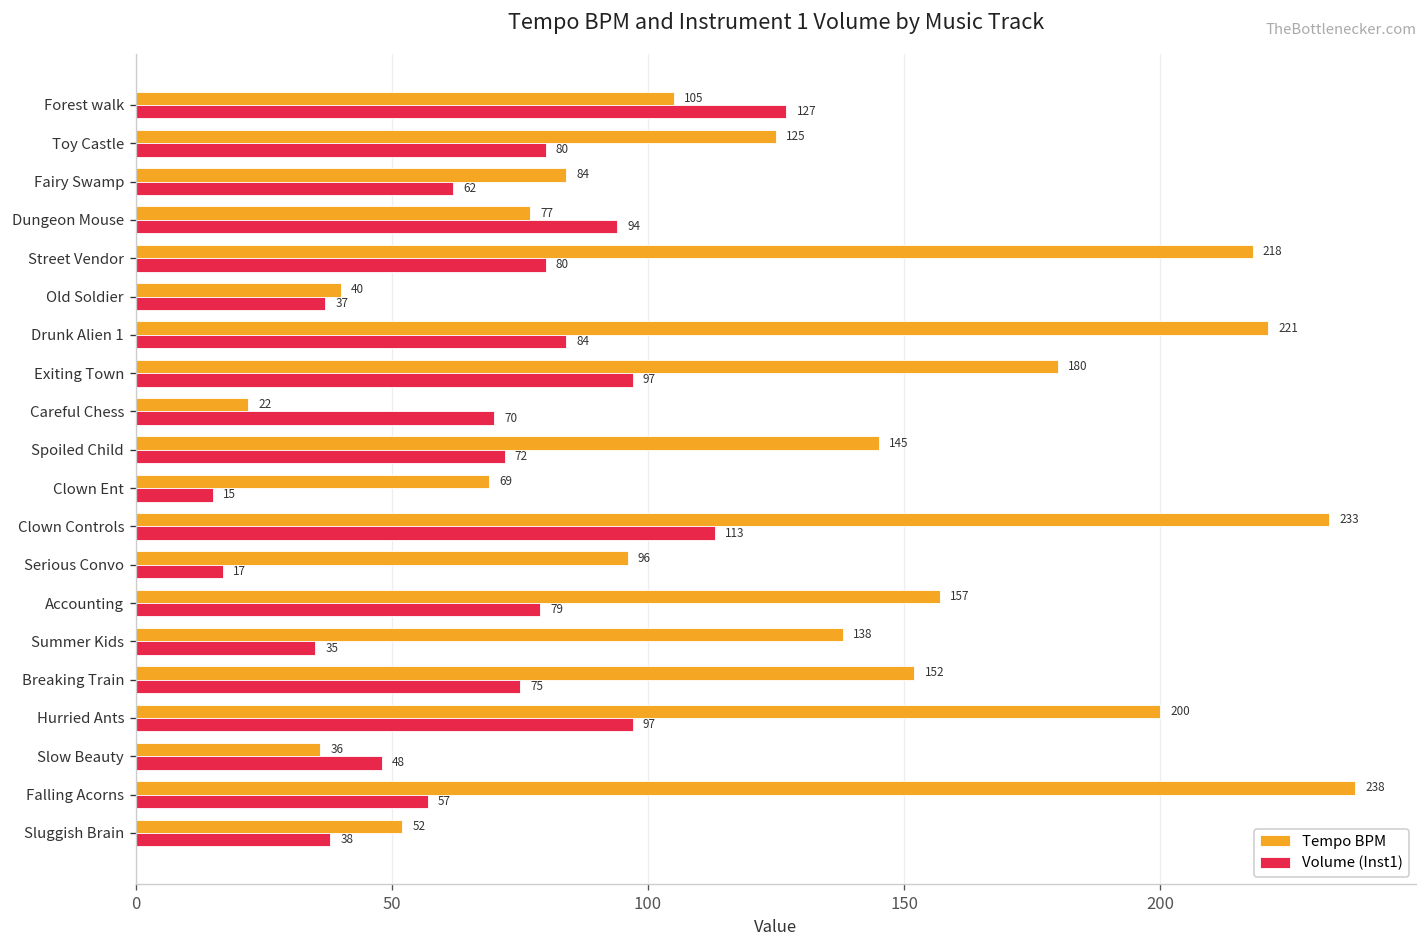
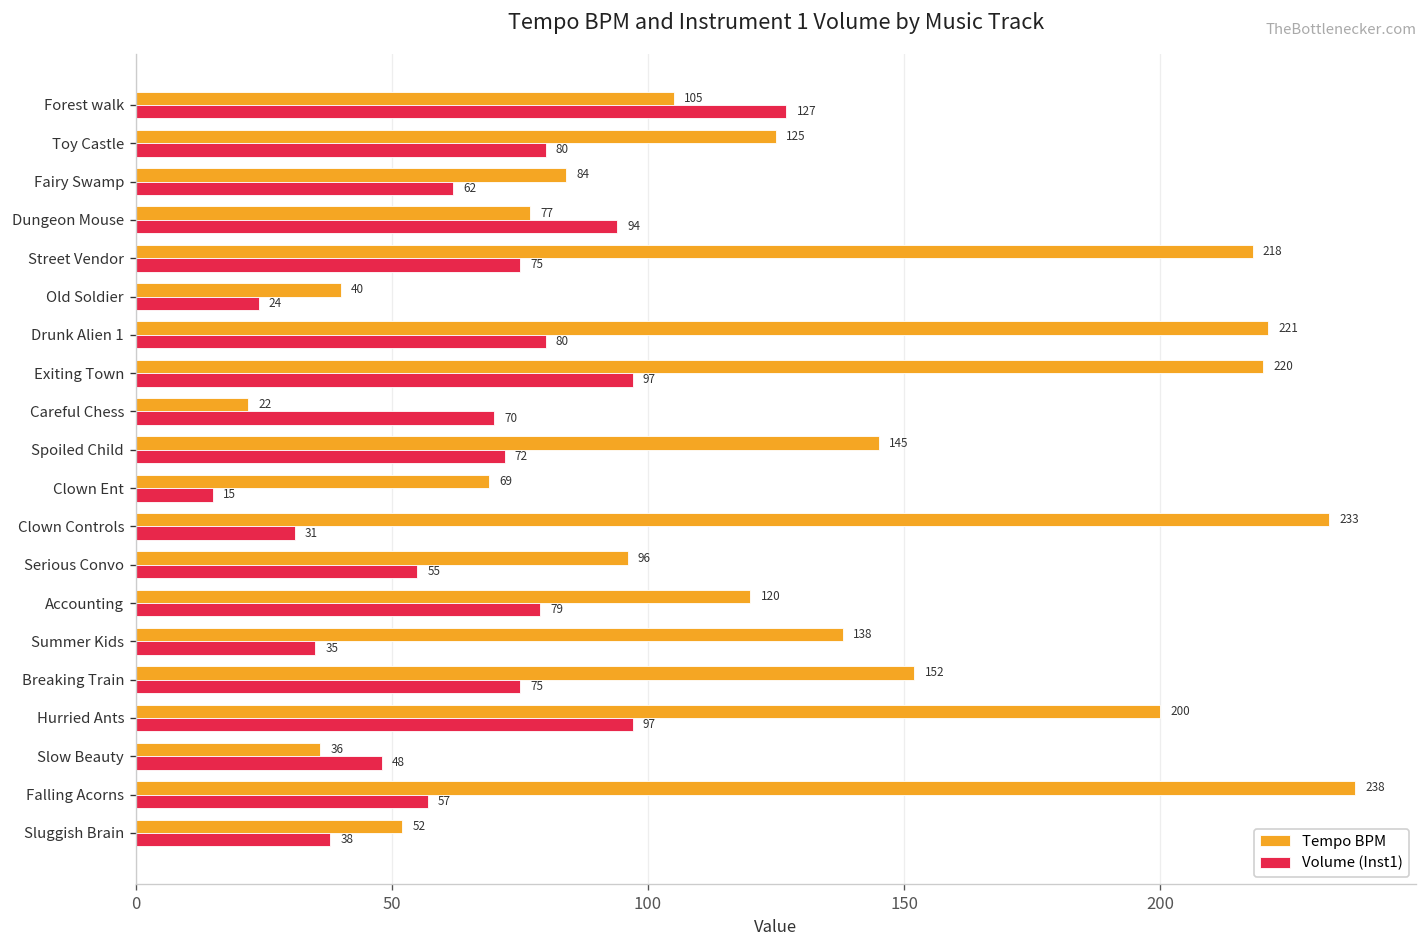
  {
    "Tempo BPM": {
      "Forest walk": 105,
      "Toy Castle": 125,
      "Fairy Swamp": 84,
      "Dungeon Mouse": 77,
      "Street Vendor": 218,
      "Old Soldier": 40,
      "Drunk Alien 1": 221,
-     "Exiting Town": 180,
+     "Exiting Town": 220,
      "Careful Chess": 22,
      "Spoiled Child": 145,
      "Clown Ent": 69,
      "Clown Controls": 233,
      "Serious Convo": 96,
-     "Accounting": 157,
+     "Accounting": 120,
      "Summer Kids": 138,
      "Breaking Train": 152,
      "Hurried Ants": 200,
      "Slow Beauty": 36,
      "Falling Acorns": 238,
      "Sluggish Brain": 52
    },
    "Volume (Inst1)": {
      "Forest walk": 127,
      "Toy Castle": 80,
      "Fairy Swamp": 62,
      "Dungeon Mouse": 94,
-     "Street Vendor": 80,
-     "Old Soldier": 37,
-     "Drunk Alien 1": 84,
+     "Street Vendor": 75,
+     "Old Soldier": 24,
+     "Drunk Alien 1": 80,
      "Exiting Town": 97,
      "Careful Chess": 70,
      "Spoiled Child": 72,
      "Clown Ent": 15,
-     "Clown Controls": 113,
-     "Serious Convo": 17,
+     "Clown Controls": 31,
+     "Serious Convo": 55,
      "Accounting": 79,
      "Summer Kids": 35,
      "Breaking Train": 75,
      "Hurried Ants": 97,
      "Slow Beauty": 48,
      "Falling Acorns": 57,
      "Sluggish Brain": 38
    }
  }
